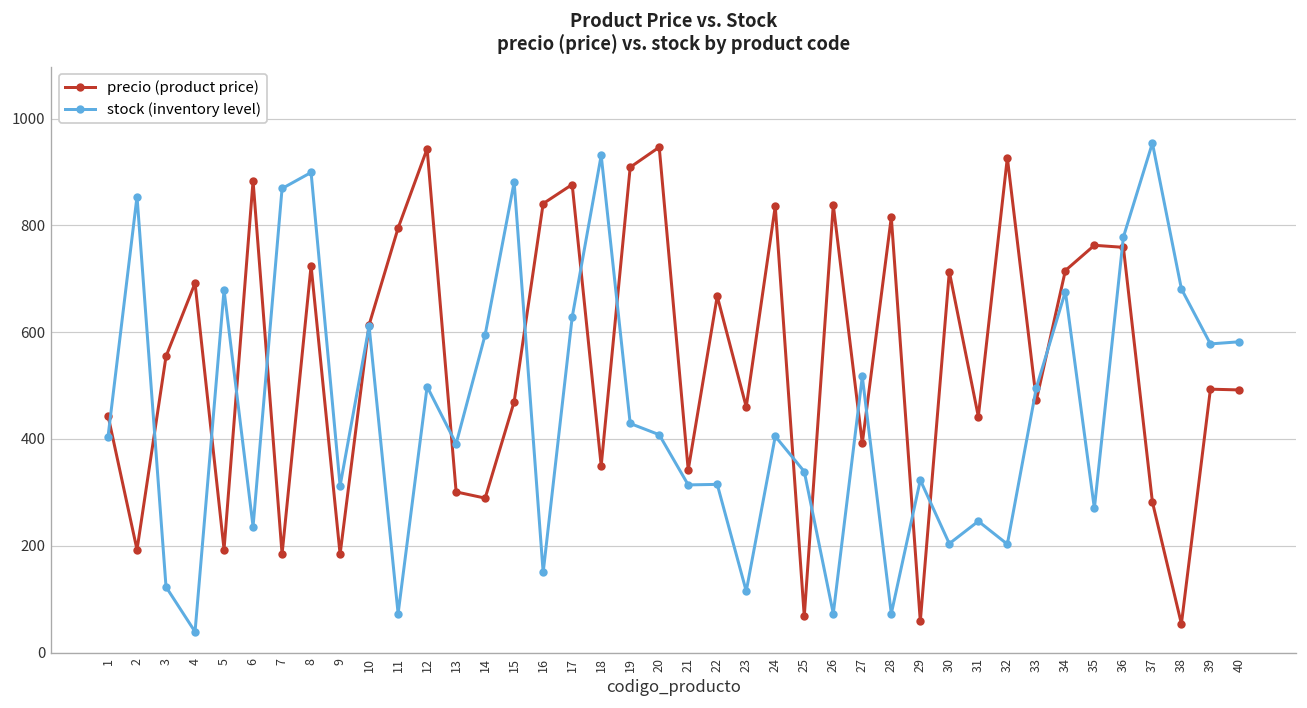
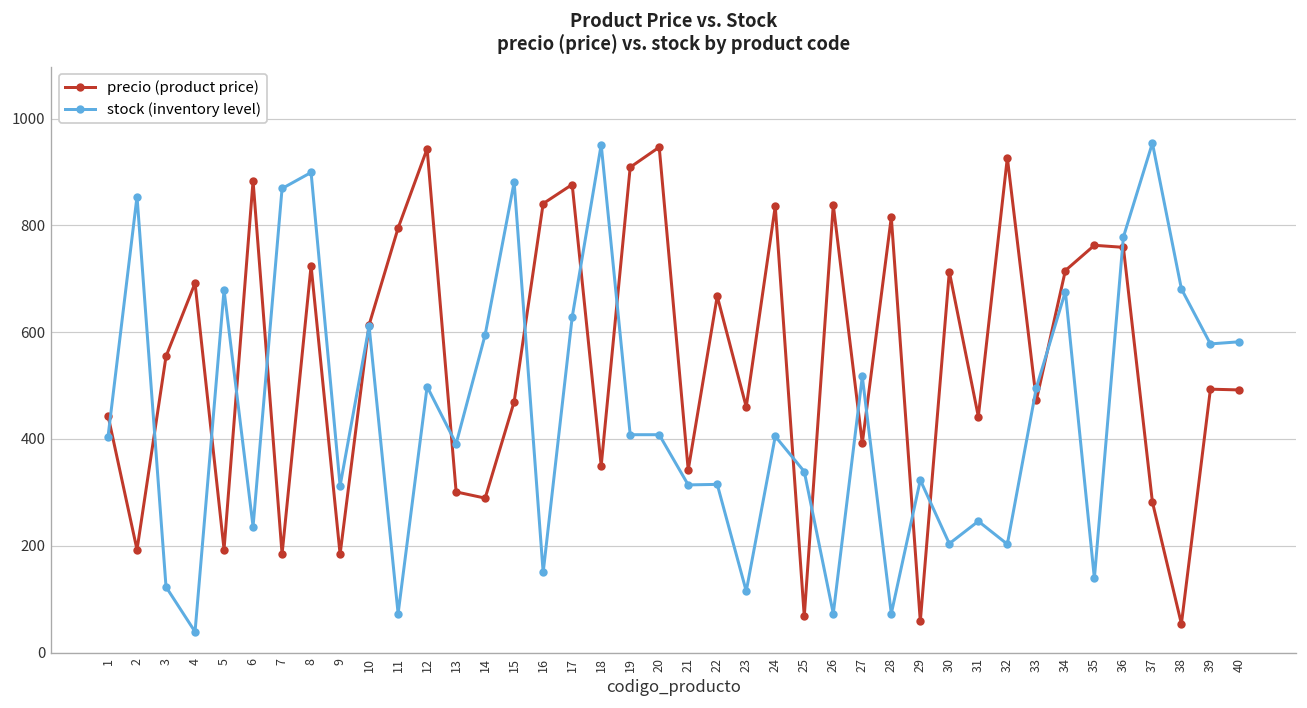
  {
    "precio (product price)": {
      "1": 440,
      "2": 190,
      "3": 550,
      "4": 690,
      "5": 190,
      "6": 880,
      "7": 180,
      "8": 720,
      "9": 180,
      "11": 790,
      "12": 940,
      "13": 300,
      "14": 290,
      "15": 470,
      "16": 840,
      "17": 880,
      "18": 350,
      "19": 910,
      "20": 950,
      "21": 340,
      "22": 670,
      "23": 460,
      "24": 840,
      "25": 70,
      "26": 840,
      "27": 390,
      "28": 820,
      "29": 60,
      "30": 710,
      "31": 440,
      "32": 930,
      "33": 470,
      "34": 720,
      "35": 760,
      "36": 760,
      "37": 280,
      "38": 50,
      "39": 490,
      "40": 490
    },
    "stock (inventory level)": {
      "1": 400,
      "2": 850,
      "3": 120,
      "4": 40,
      "5": 680,
      "6": 240,
      "7": 870,
      "8": 900,
      "9": 310,
      "11": 70,
      "12": 500,
      "13": 390,
      "14": 600,
      "15": 880,
      "16": 150,
      "17": 630,
-     "18": 930,
-     "19": 430,
+     "18": 950,
+     "19": 410,
      "20": 410,
      "21": 310,
      "22": 320,
      "23": 120,
      "24": 410,
      "25": 340,
      "26": 70,
      "27": 520,
      "28": 70,
      "29": 320,
      "30": 200,
      "31": 250,
      "32": 200,
      "33": 500,
      "34": 680,
-     "35": 270,
+     "35": 140,
      "36": 780,
      "37": 950,
      "38": 680,
      "39": 580,
      "40": 580
    }
  }
